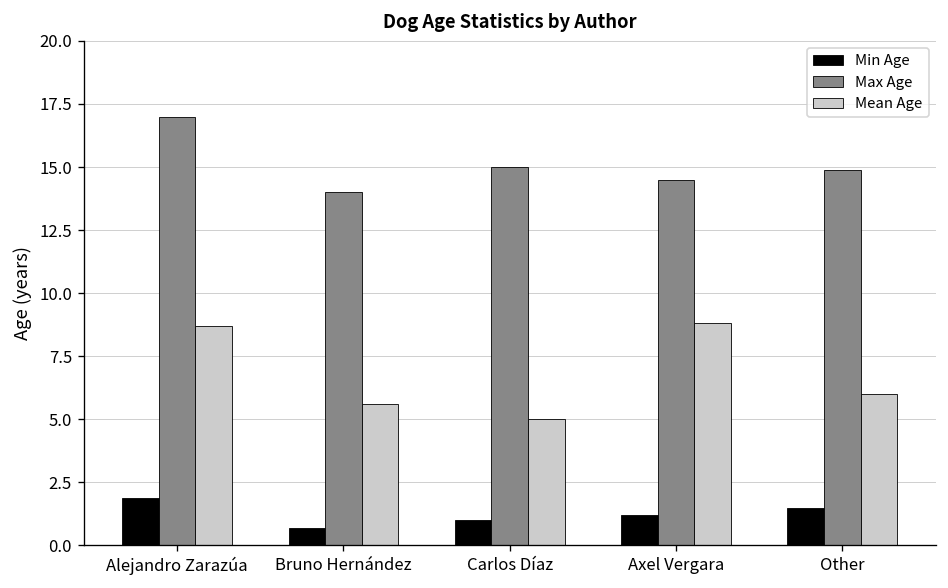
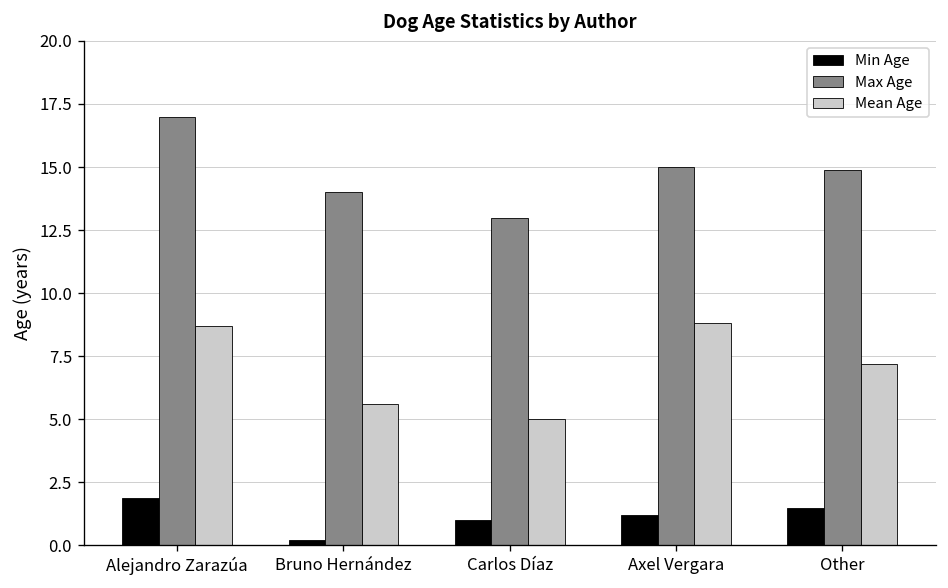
  {
    "Min Age": {
      "Alejandro Zarazúa": 1.9,
-     "Bruno Hernández": 0.7,
+     "Bruno Hernández": 0.2,
      "Carlos Díaz": 1.0,
      "Axel Vergara": 1.2,
      "Other": 1.5
    },
    "Max Age": {
      "Alejandro Zarazúa": 17.0,
      "Bruno Hernández": 14.0,
-     "Carlos Díaz": 15,
-     "Axel Vergara": 14.5,
+     "Carlos Díaz": 13,
+     "Axel Vergara": 15.0,
      "Other": 14.9
    },
    "Mean Age": {
      "Alejandro Zarazúa": 8.7,
      "Bruno Hernández": 5.6,
      "Carlos Díaz": 5.0,
      "Axel Vergara": 8.8,
-     "Other": 6.0
+     "Other": 7.2
    }
  }
